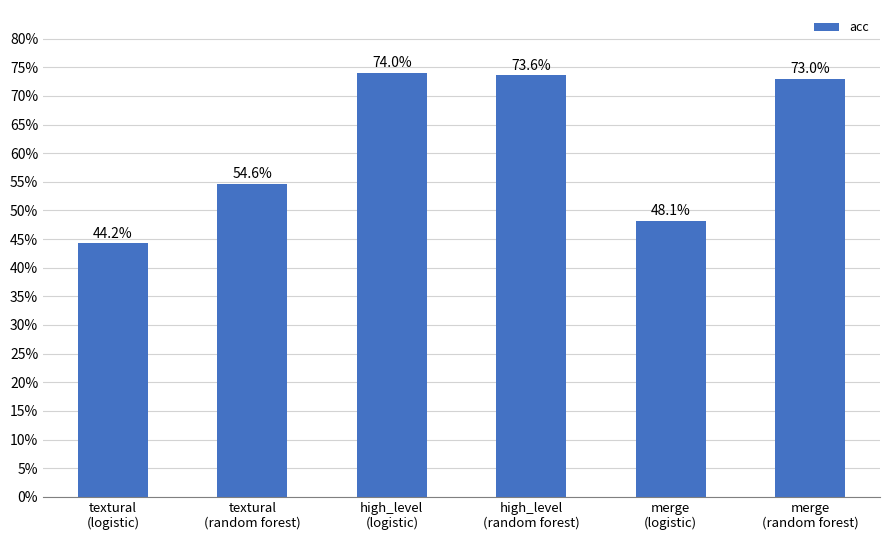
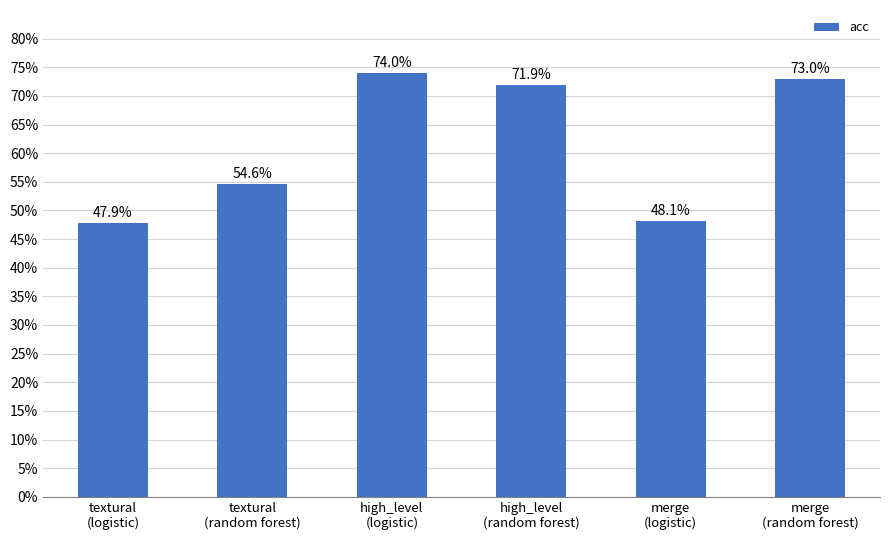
  {
-   "textural (logistic)": "44.2%",
+   "textural (logistic)": "47.9%",
    "textural (random forest)": "54.6%",
    "high_level (logistic)": "74.0%",
-   "high_level (random forest)": "73.6%",
+   "high_level (random forest)": "71.9%",
    "merge (logistic)": "48.1%",
    "merge (random forest)": "73.0%"
  }
